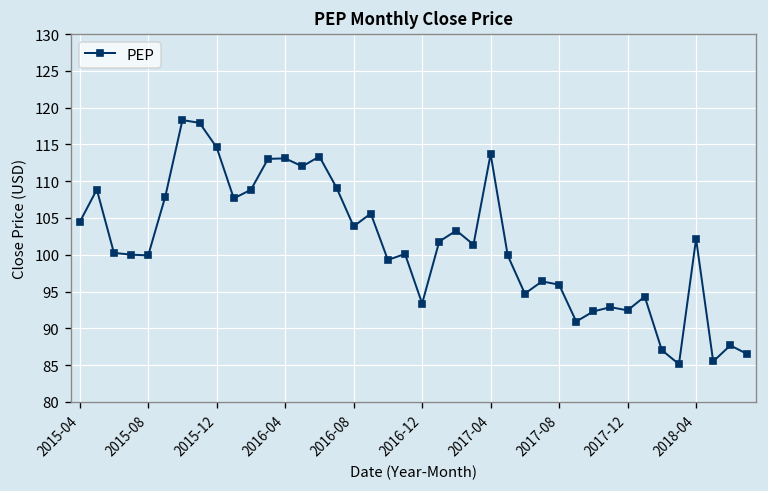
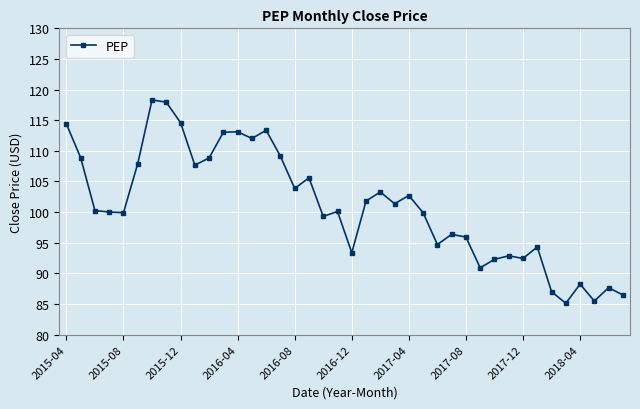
  {
-   "2015-04": 104,
+   "2015-04": 114,
    "2015-08": 100,
    "2015-12": 115,
    "2016-04": 113,
    "2016-08": 104,
    "2016-12": 93,
-   "2017-04": 114,
+   "2017-04": 103,
    "2017-08": 96,
    "2017-12": 92,
-   "2018-04": 102
+   "2018-04": 88
  }
